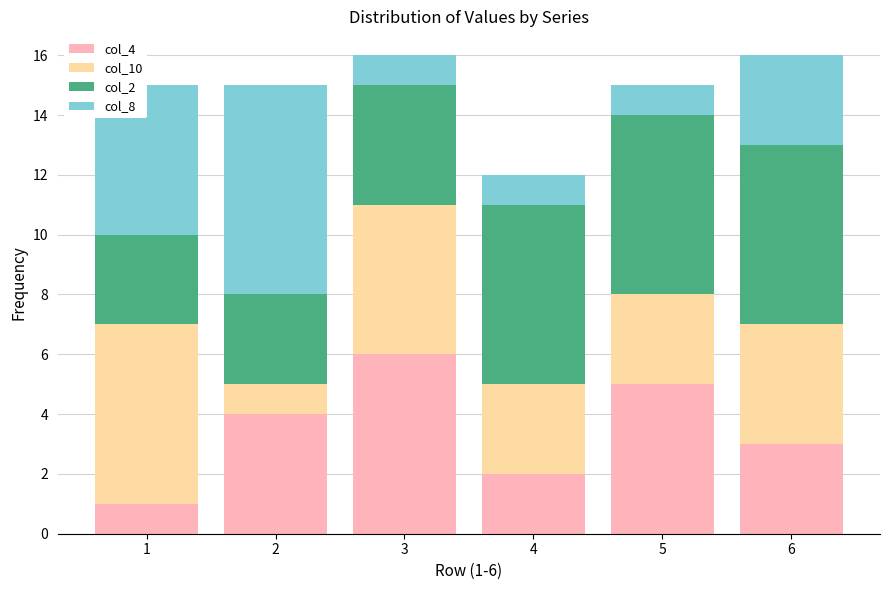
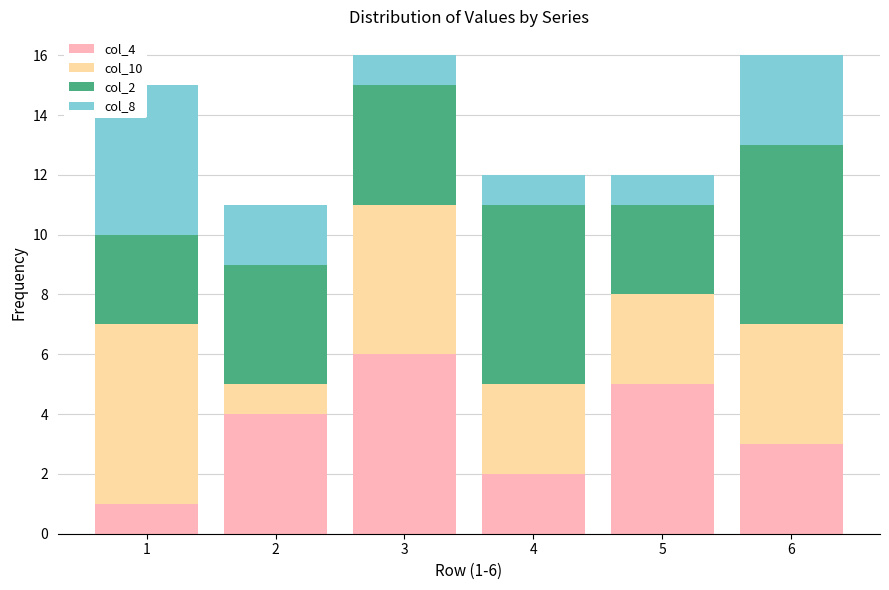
  {
    "col_2": {
      "1": 3,
-     "2": 3,
+     "2": 4,
      "3": 4,
      "4": 6,
-     "5": 6,
+     "5": 3,
      "6": 6
    },
    "col_8": {
-     "2": 7,
+     "2": 2,
      "3": 1,
      "4": 1,
      "5": 1,
      "6": 3
    }
  }
